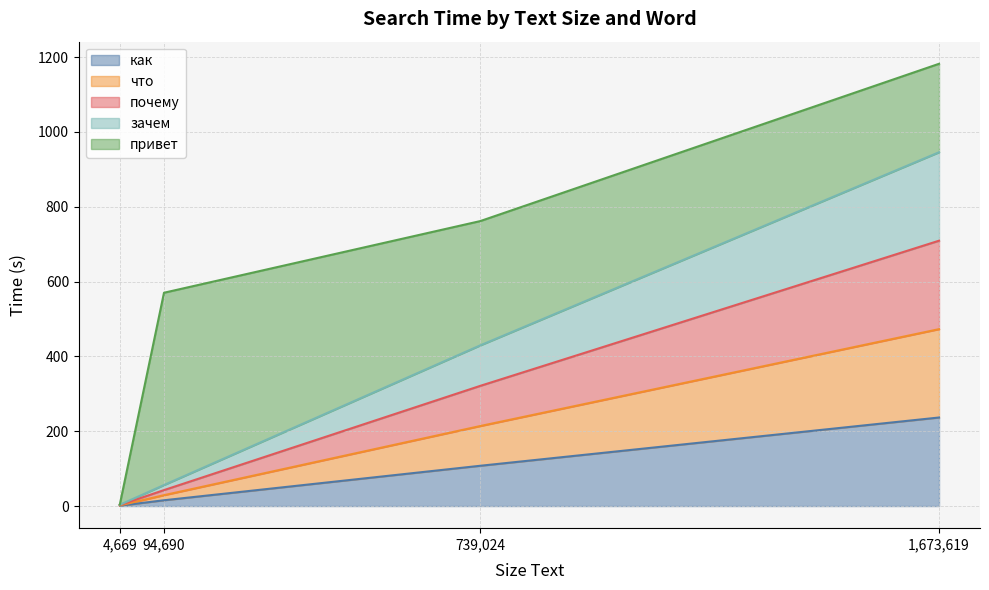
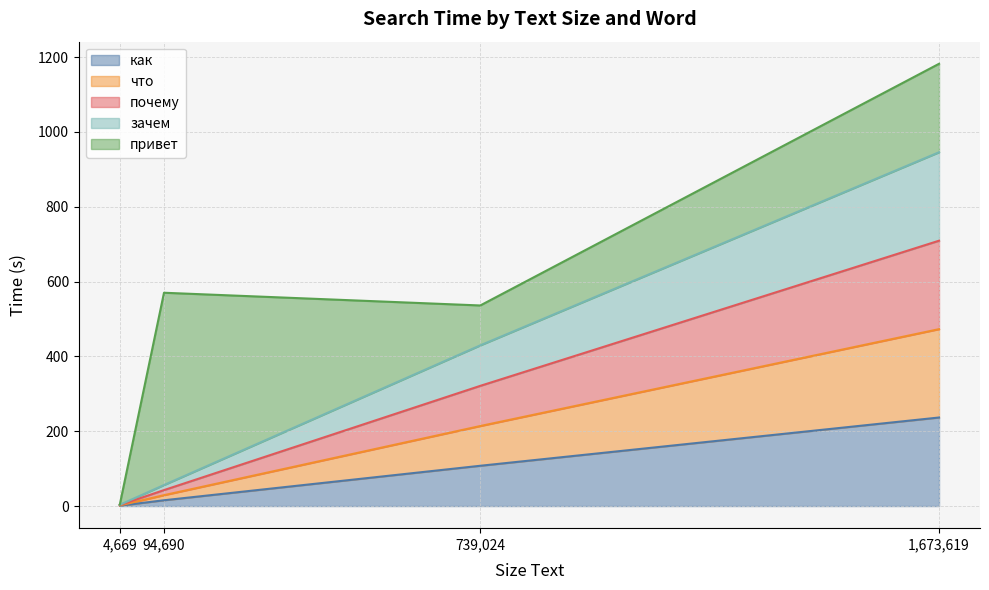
  {
    "привет": {
      "94,690": 510,
-     "739,024": 330,
+     "739,024": 110,
      "1,673,619": 240
    }
  }
